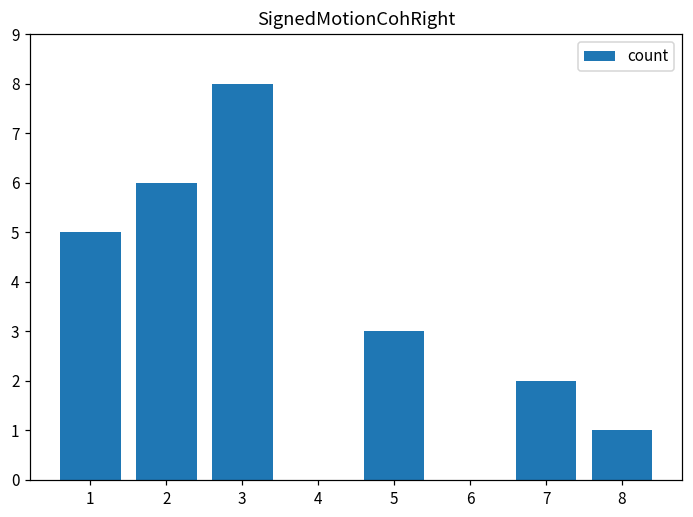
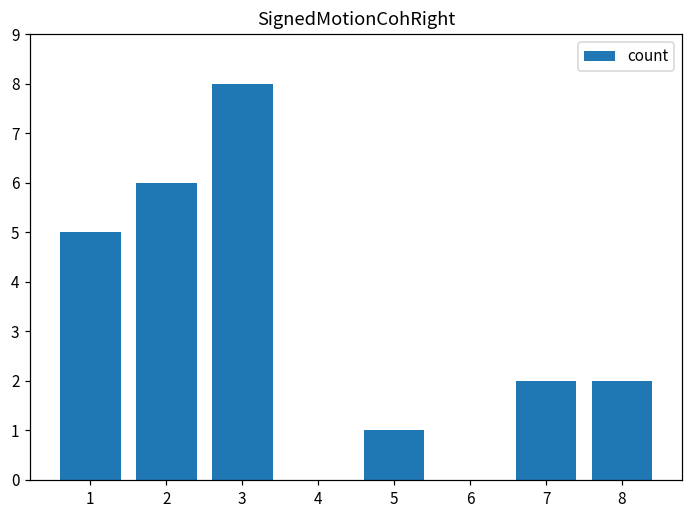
  {
    "1": 5,
    "2": 6,
    "3": 8,
    "4": 0,
-   "5": 3,
+   "5": 1,
    "6": 0,
    "7": 2,
-   "8": 1
+   "8": 2
  }
